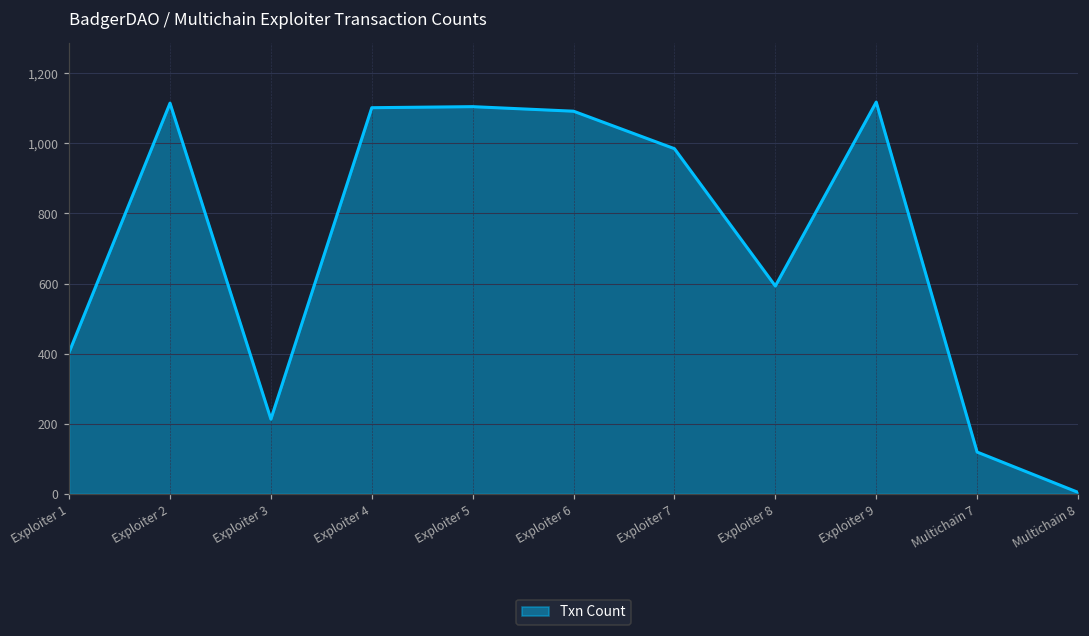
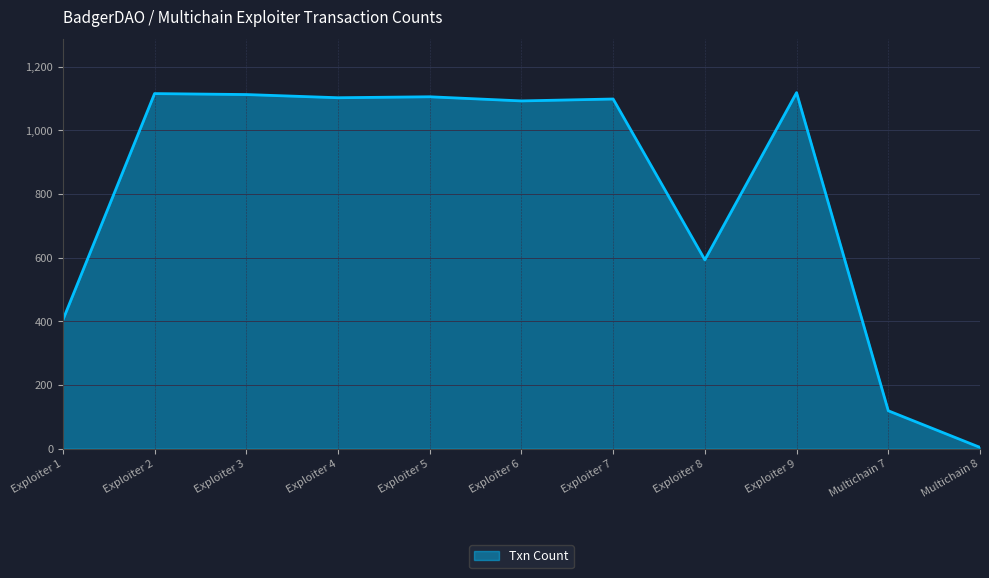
  {
    "Exploiter 1": "400",
    "Exploiter 2": "1,120",
-   "Exploiter 3": "210",
+   "Exploiter 3": "1,110",
    "Exploiter 4": "1,100",
    "Exploiter 5": "1,110",
    "Exploiter 6": "1,090",
-   "Exploiter 7": "990",
+   "Exploiter 7": "1,100",
    "Exploiter 8": "590",
    "Exploiter 9": "1,120",
    "Multichain 7": "120",
    "Multichain 8": "0"
  }
